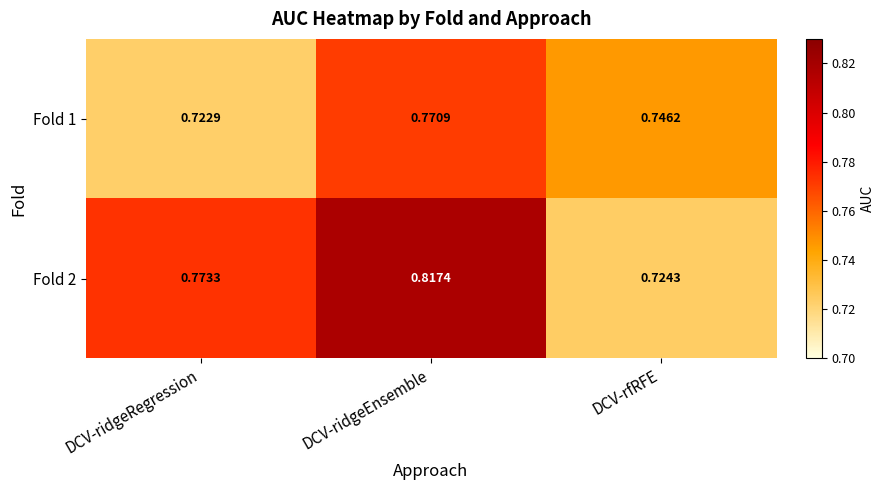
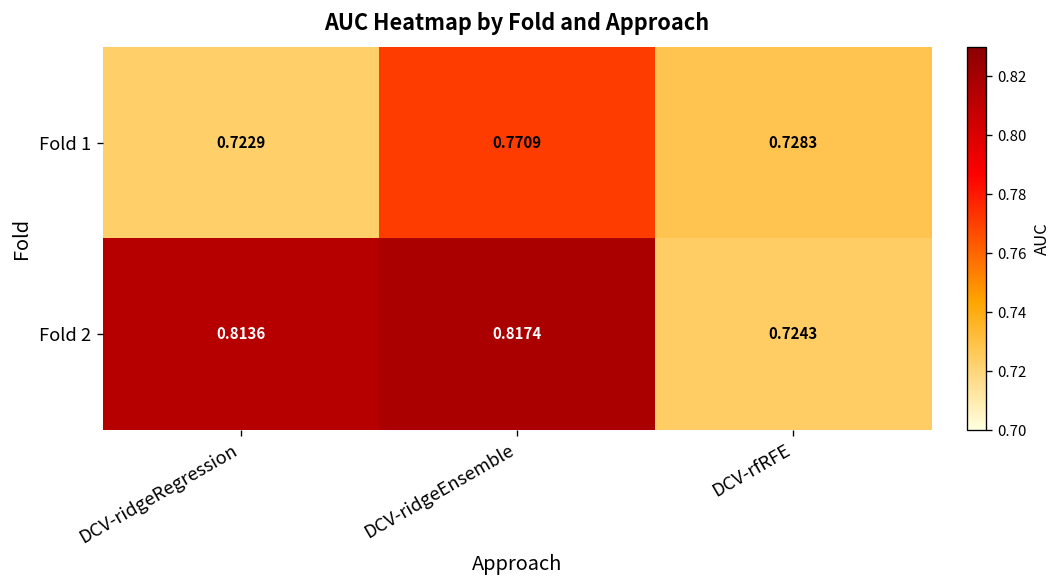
  {
    "Fold 1": {
      "DCV-ridgeRegression": 0.7229,
      "DCV-ridgeEnsemble": 0.7709,
-     "DCV-rfRFE": 0.7462
+     "DCV-rfRFE": 0.7283
    },
    "Fold 2": {
-     "DCV-ridgeRegression": 0.7733,
+     "DCV-ridgeRegression": 0.8136,
      "DCV-ridgeEnsemble": 0.8174,
      "DCV-rfRFE": 0.7243
    }
  }
